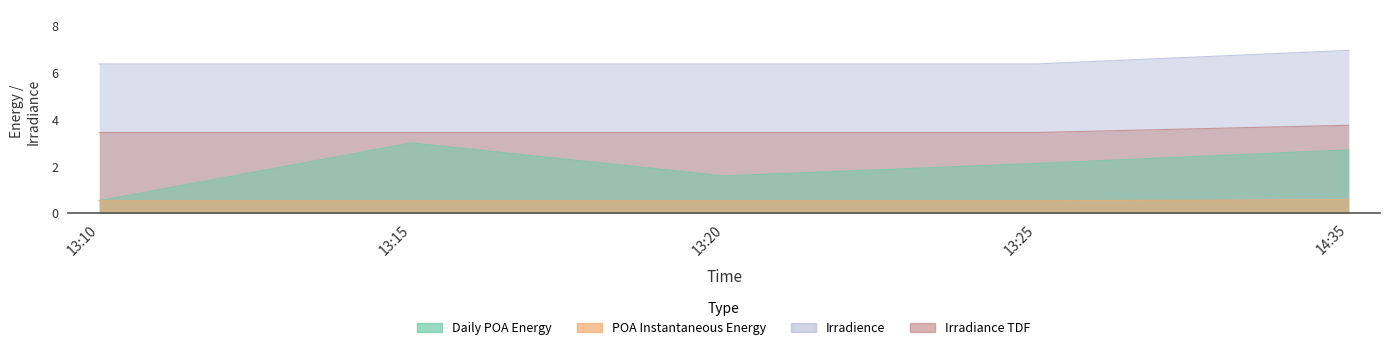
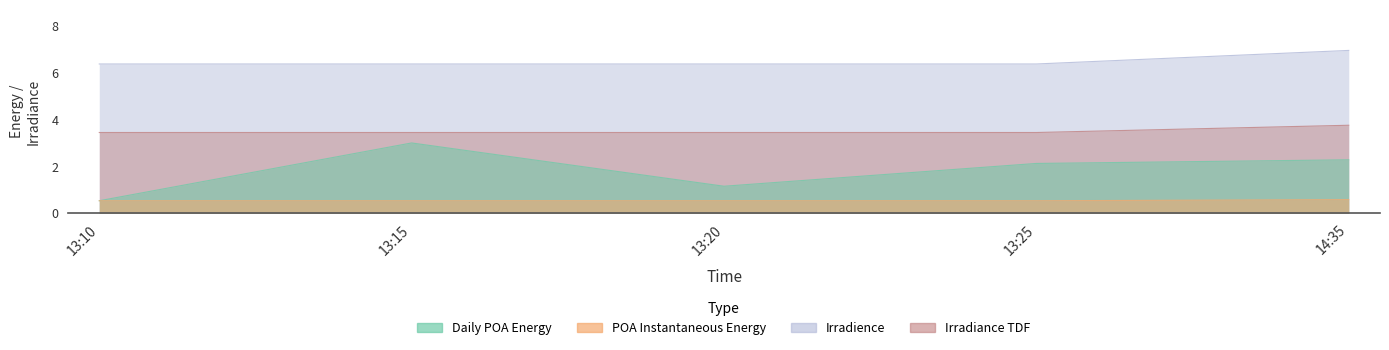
  {
    "Daily POA Energy": {
      "13:15": 3.0,
-     "13:20": 1.6,
+     "13:20": 1.2,
      "13:25": 2.1,
-     "14:35": 2.7
+     "14:35": 2.3
    }
  }
